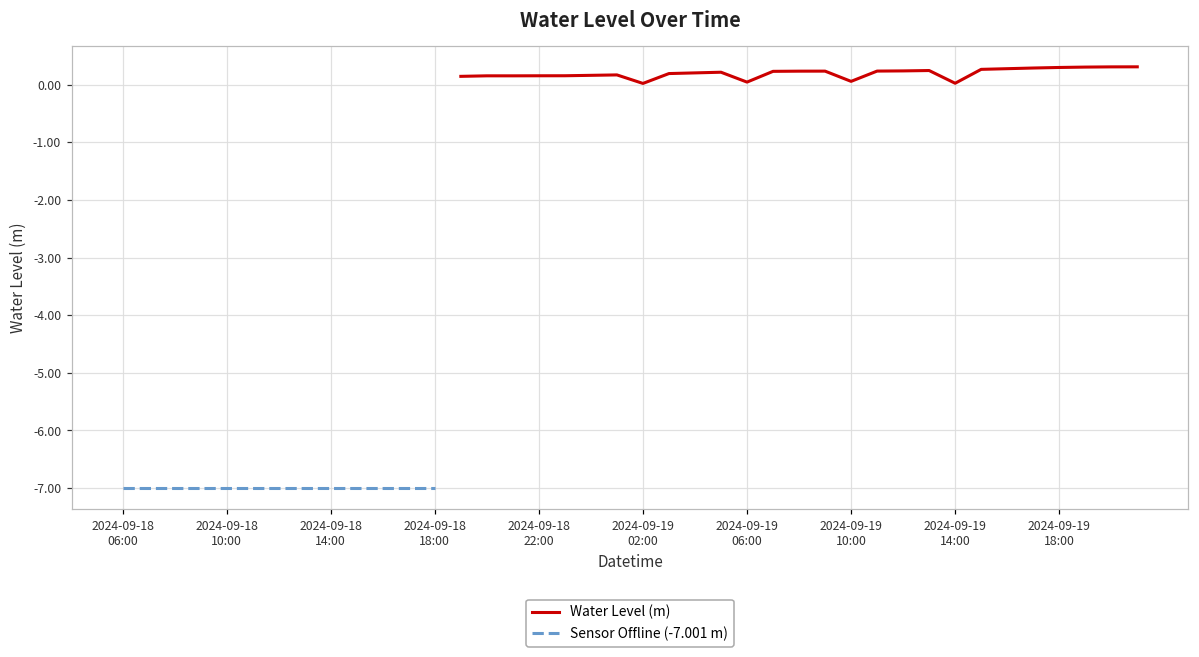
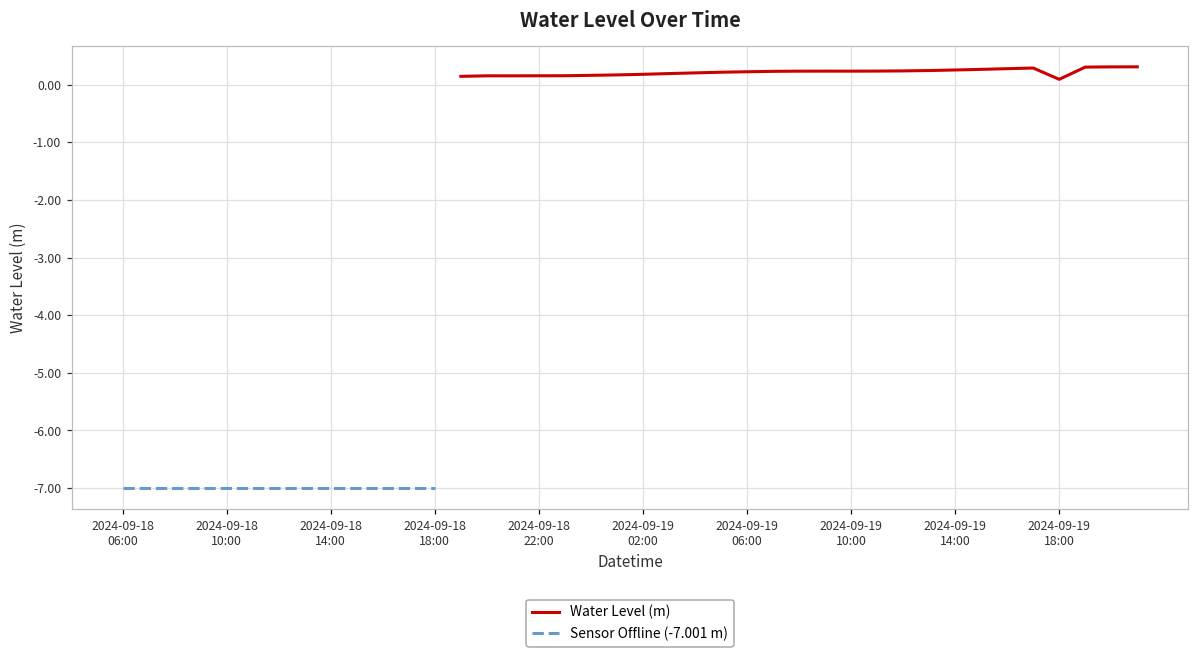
  {
    "Water Level (m)": {
      "2024-09-18 22:00": 0.2,
-     "2024-09-19 02:00": 0.0,
-     "2024-09-19 06:00": 0.0,
-     "2024-09-19 10:00": 0.1,
-     "2024-09-19 14:00": 0.0,
-     "2024-09-19 18:00": 0.3
+     "2024-09-19 02:00": 0.2,
+     "2024-09-19 06:00": 0.2,
+     "2024-09-19 10:00": 0.2,
+     "2024-09-19 14:00": 0.3,
+     "2024-09-19 18:00": 0.1
    },
    "Sensor Offline (-7.001 m)": {
      "2024-09-18 06:00": -7.0,
      "2024-09-18 10:00": -7.0,
      "2024-09-18 14:00": -7.0,
      "2024-09-18 18:00": -7.0
    }
  }
